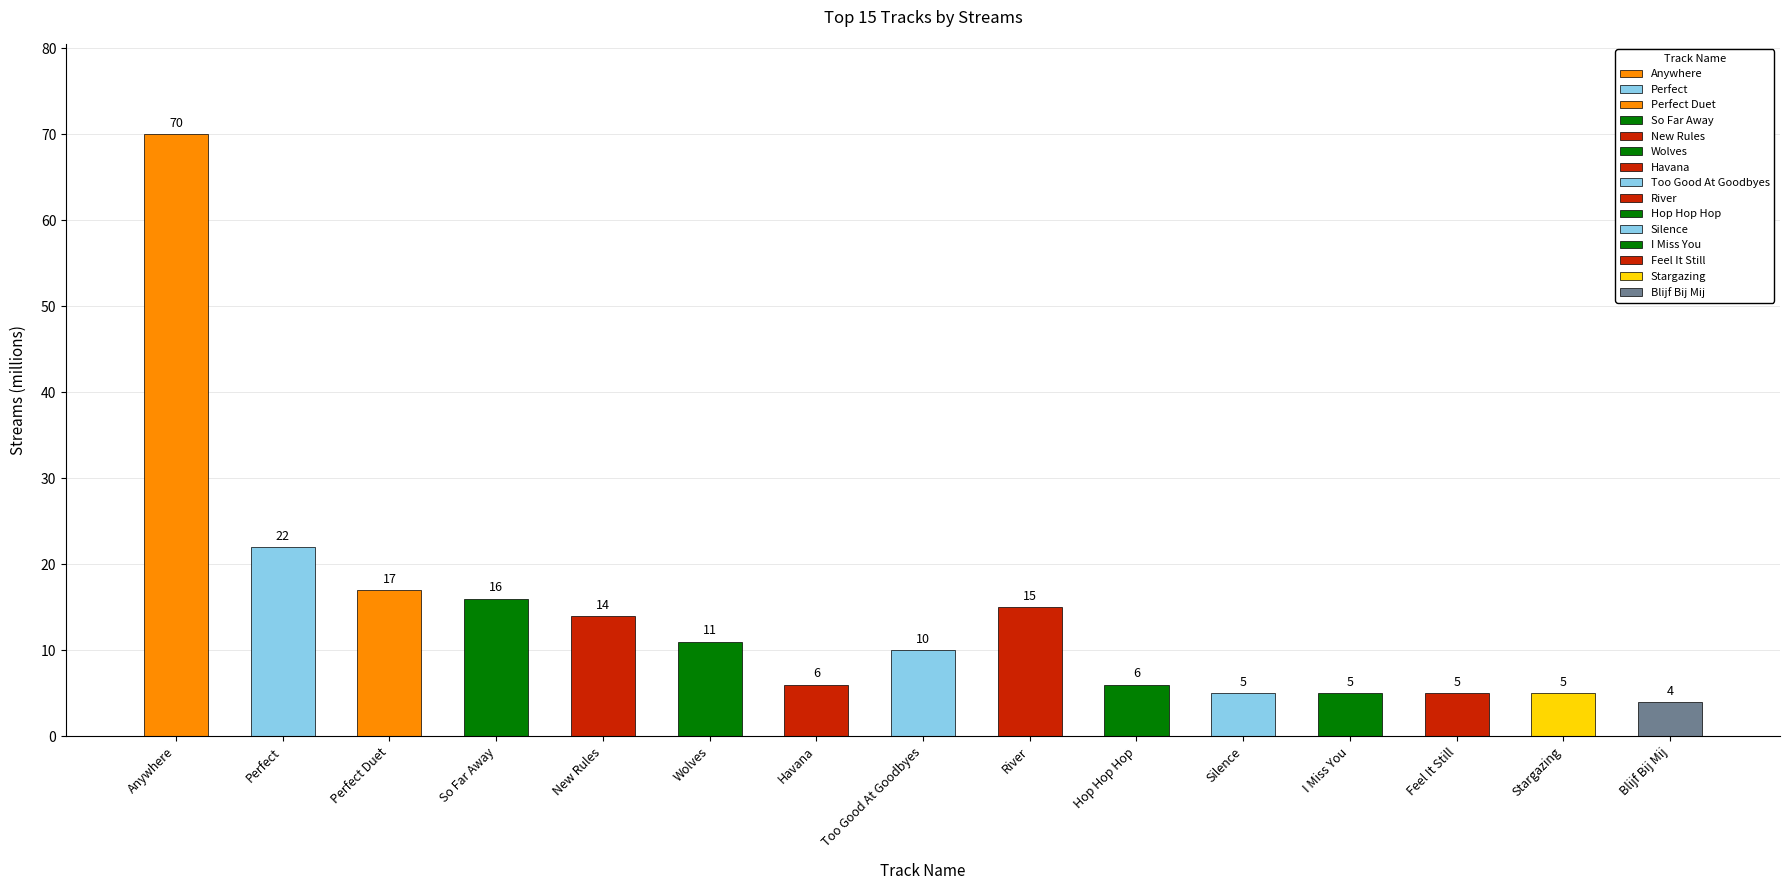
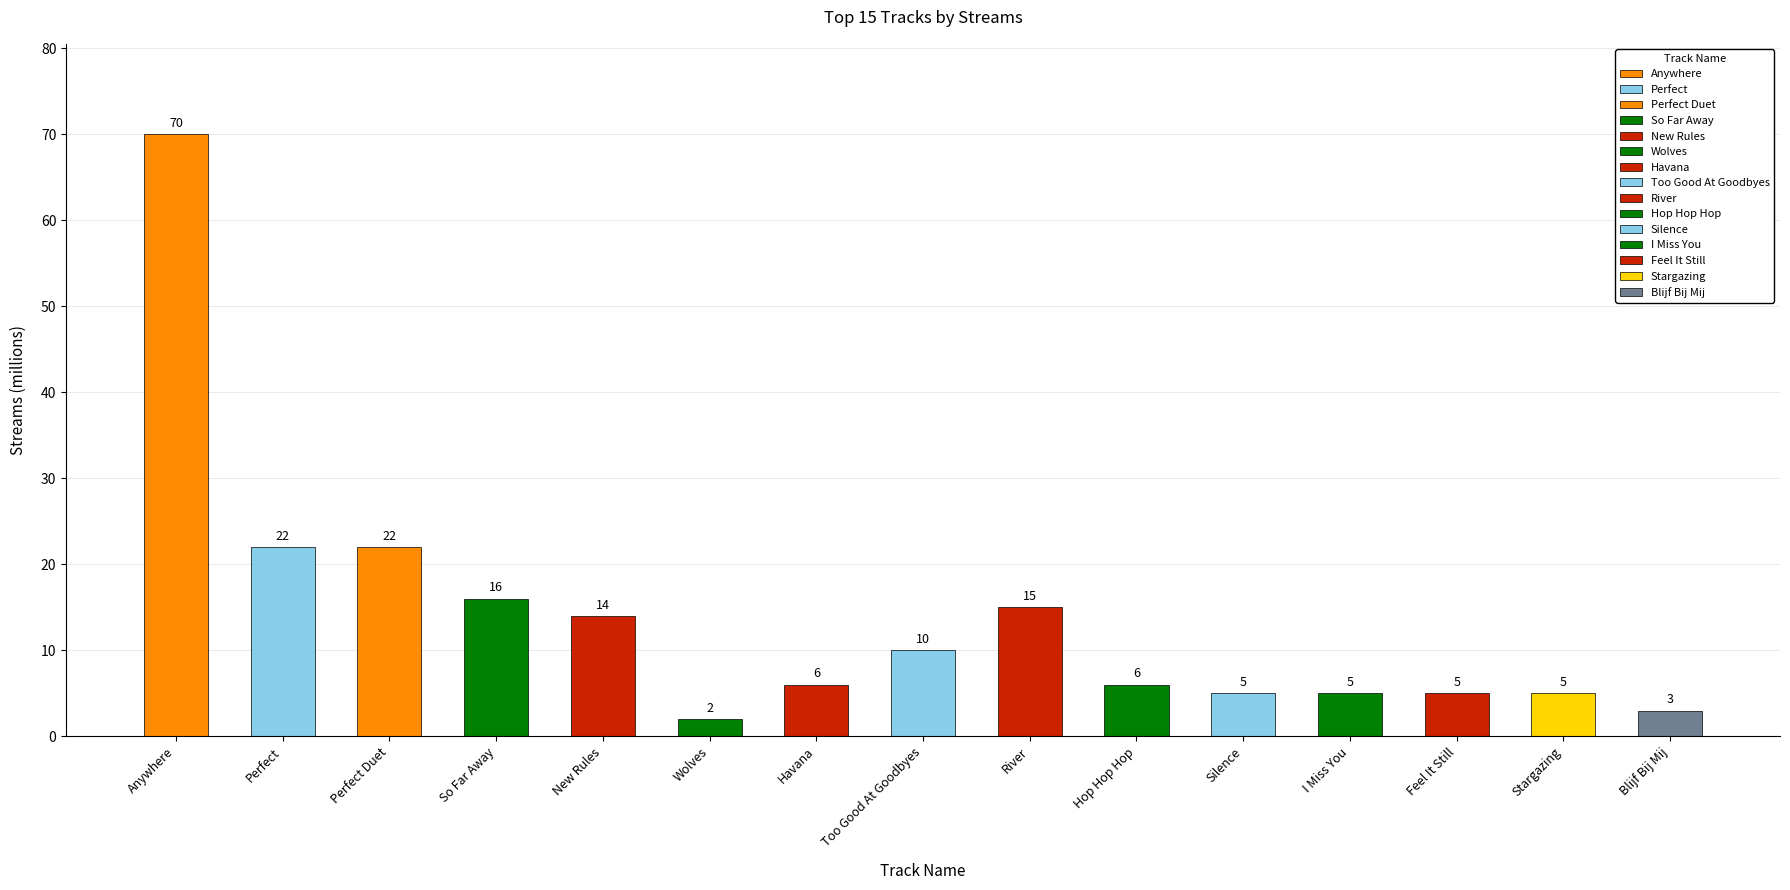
  {
    "Anywhere": 70,
    "Perfect": 22,
-   "Perfect Duet": 17,
+   "Perfect Duet": 22,
    "So Far Away": 16,
    "New Rules": 14,
-   "Wolves": 11,
+   "Wolves": 2,
    "Havana": 6,
    "Too Good At Goodbyes": 10,
    "River": 15,
    "Hop Hop Hop": 6,
    "Silence": 5,
    "I Miss You": 5,
    "Feel It Still": 5,
    "Stargazing": 5,
-   "Blijf Bij Mij": 4
+   "Blijf Bij Mij": 3
  }
